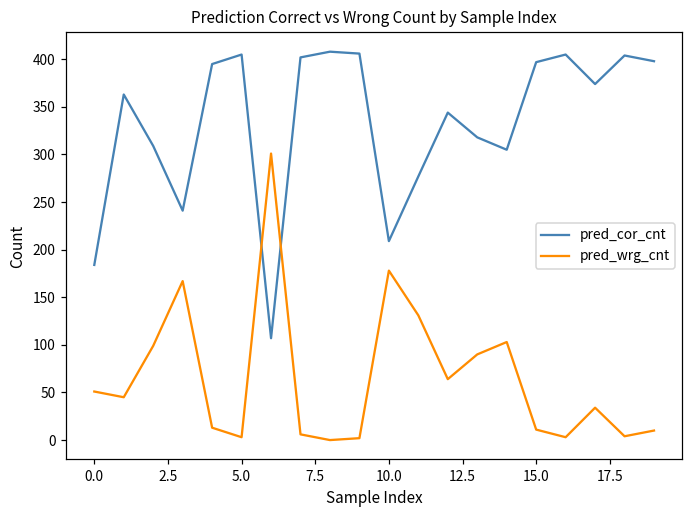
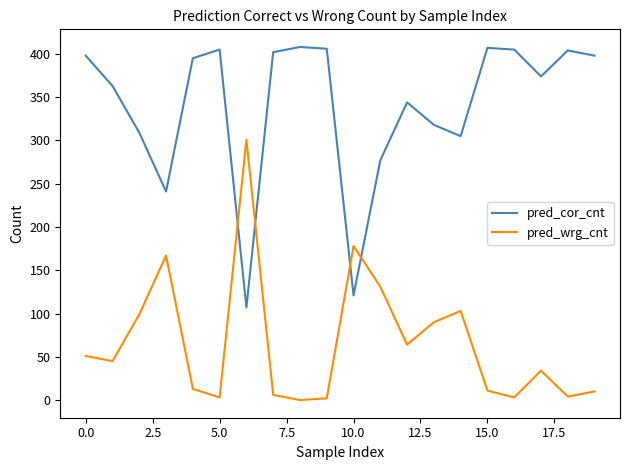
  {
    "pred_cor_cnt": {
-     "0.0": 180,
+     "0.0": 400,
      "5.0": 410,
-     "10.0": 210,
-     "15.0": 400
+     "10.0": 120,
+     "15.0": 410
    },
    "pred_wrg_cnt": {
      "0.0": 50,
      "5.0": 0,
      "10.0": 180,
      "15.0": 10
    }
  }
